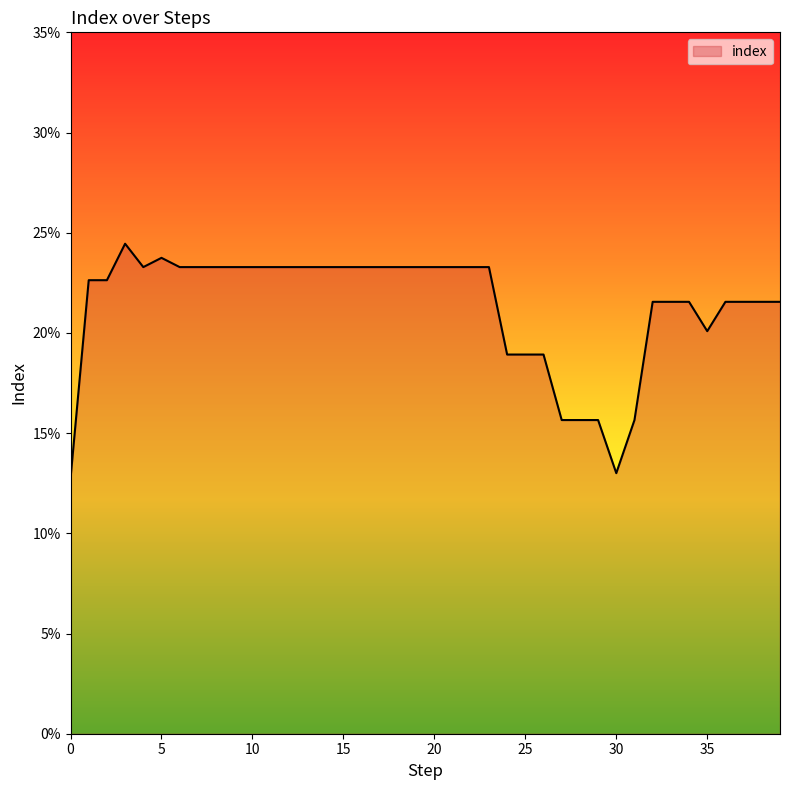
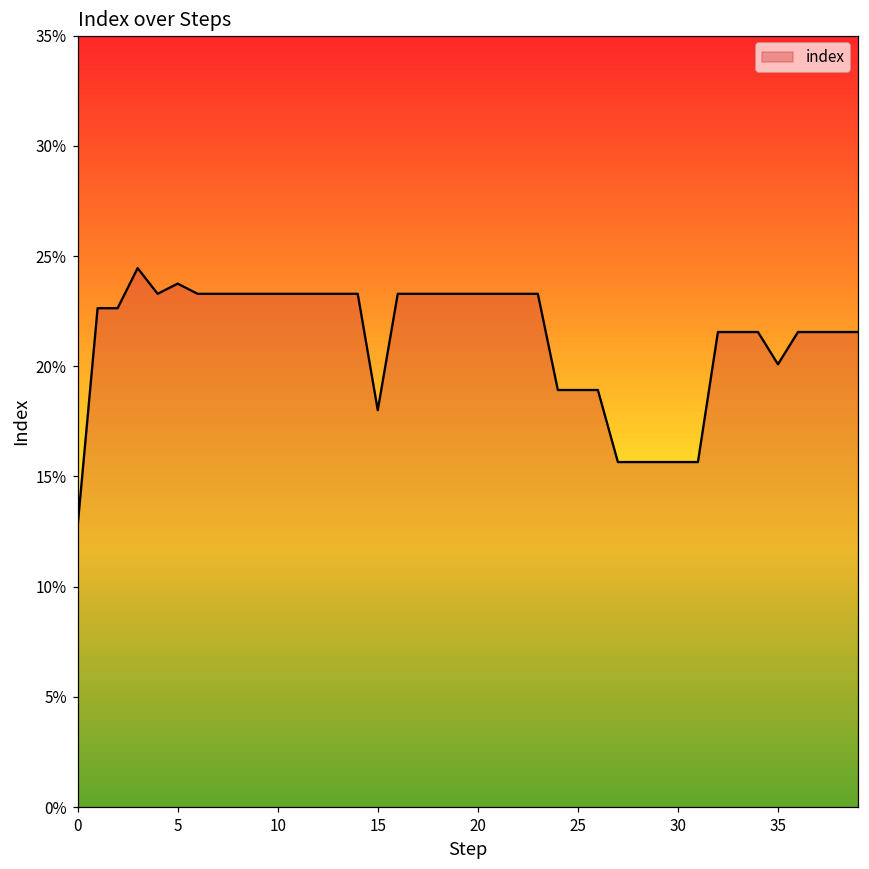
  {
    "0": "12.7%",
    "5": "23.7%",
    "10": "23.3%",
-   "15": "23.3%",
+   "15": "18.0%",
    "20": "23.3%",
    "25": "18.9%",
-   "30": "13.0%",
+   "30": "15.7%",
    "35": "20.1%"
  }
